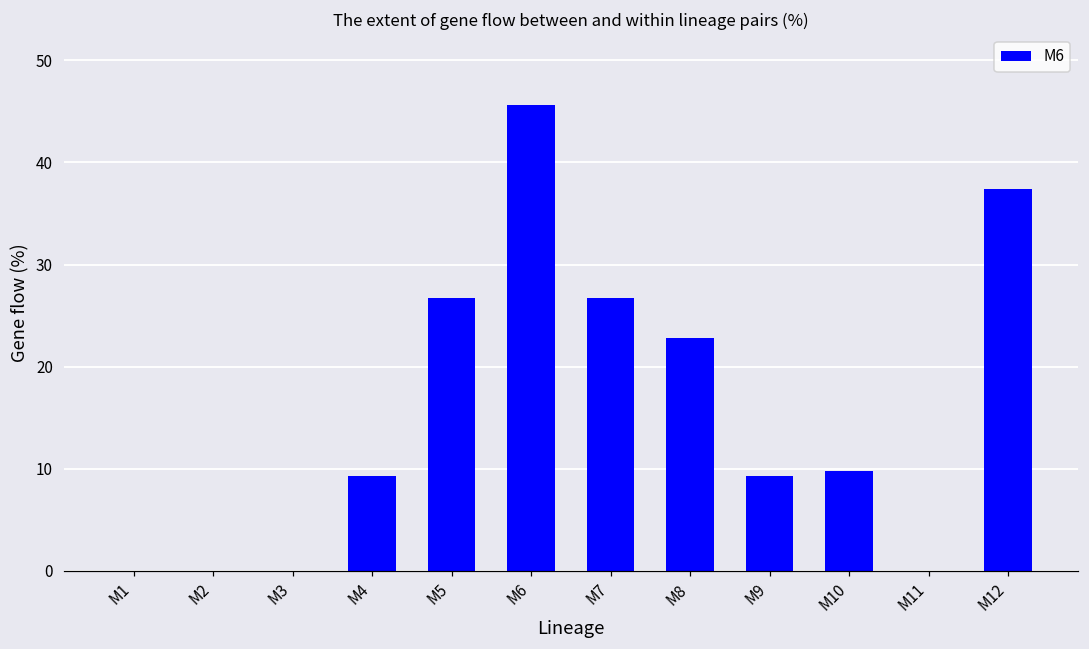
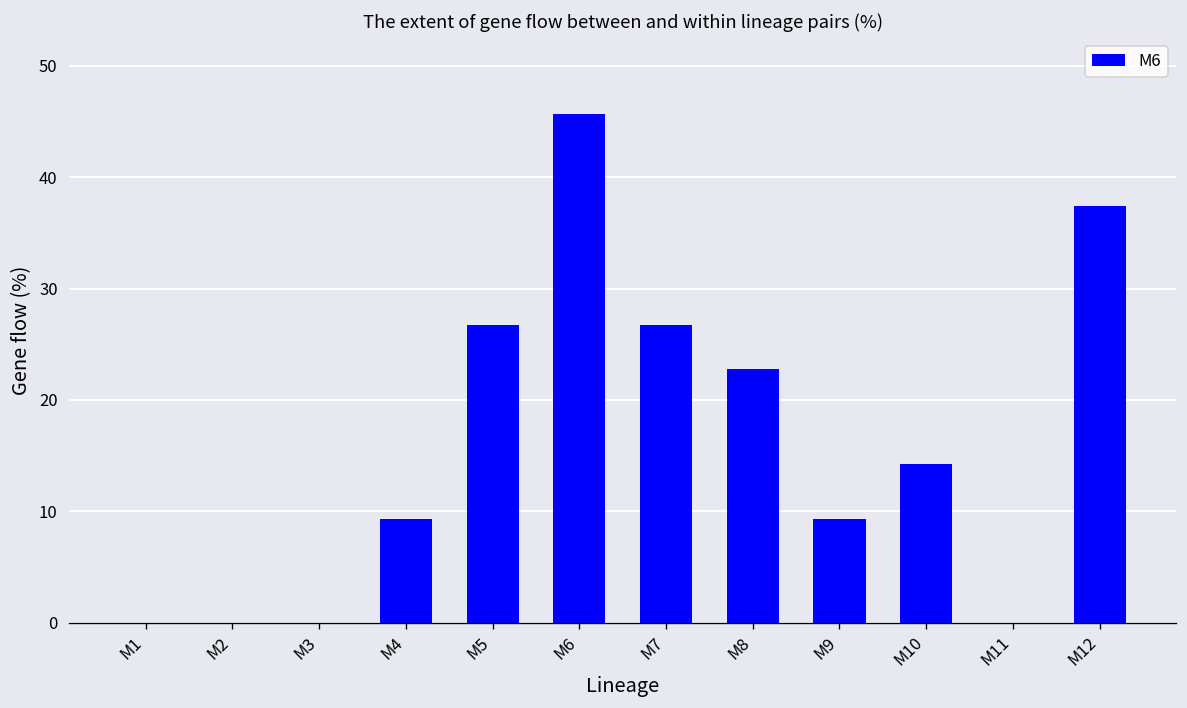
  {
    "M1": 0,
    "M2": 0,
    "M3": 0,
    "M4": 9,
    "M5": 27,
    "M6": 46,
    "M7": 27,
    "M8": 23,
    "M9": 9,
-   "M10": 10,
+   "M10": 14,
    "M11": 0,
    "M12": 37
  }
